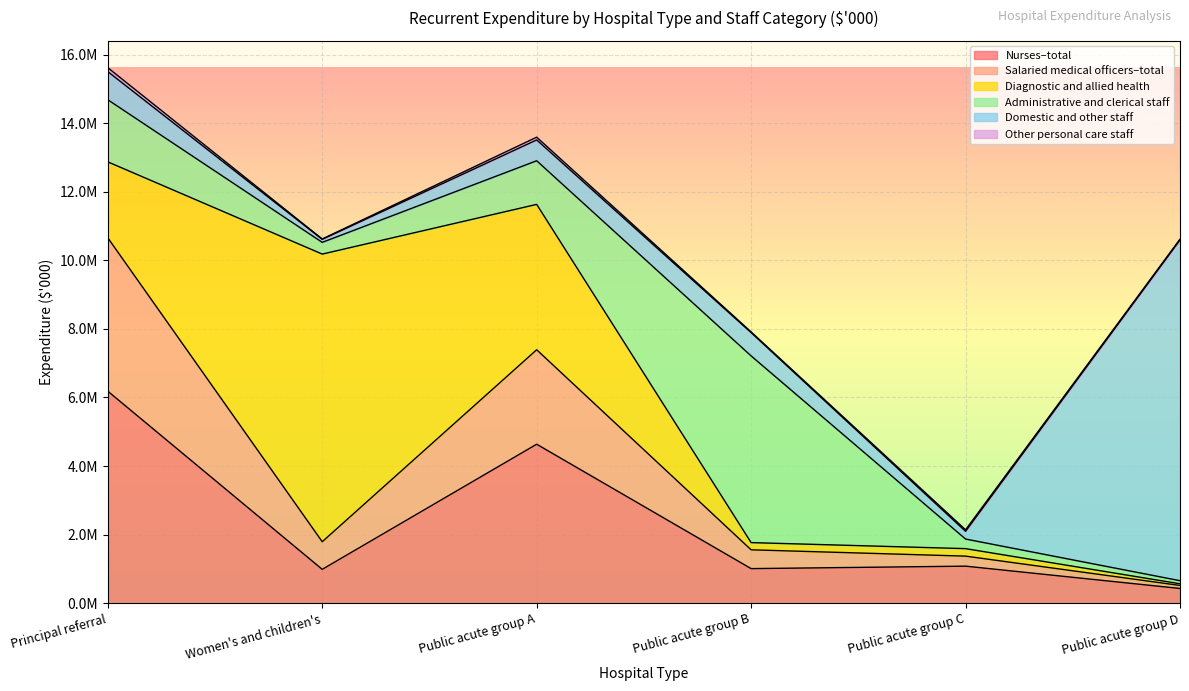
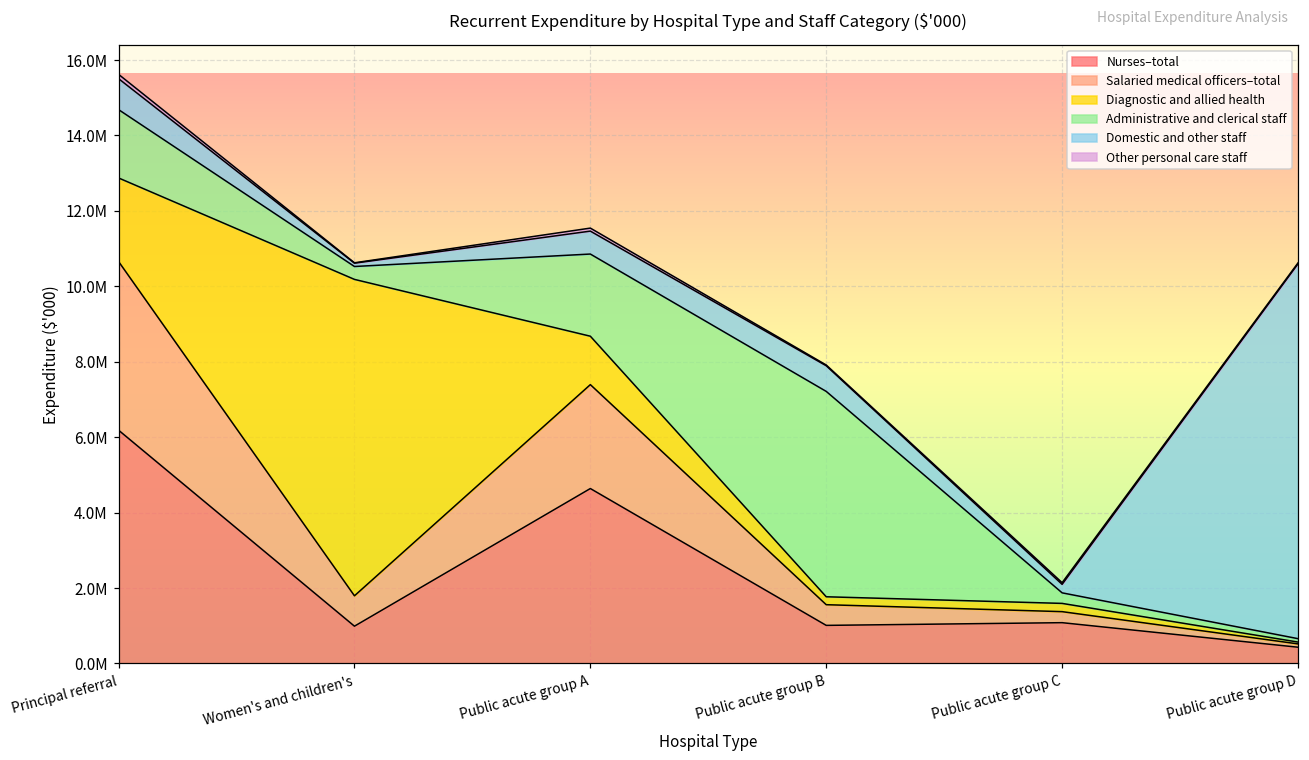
  {
    "Diagnostic and allied health": {
      "Principal referral": 2200000,
      "Women's and children's": 8400000,
-     "Public acute group A": 4200000,
+     "Public acute group A": 1300000,
      "Public acute group B": 200000,
      "Public acute group C": 200000
    },
    "Administrative and clerical staff": {
      "Principal referral": 1800000,
      "Women's and children's": 300000,
-     "Public acute group A": 1300000,
+     "Public acute group A": 2200000,
      "Public acute group B": 5400000,
      "Public acute group C": 300000,
      "Public acute group D": 100000
    },
    "Domestic and other staff": {
      "Principal referral": 800000,
      "Public acute group A": 600000
    },
    "Other personal care staff": {
      "Principal referral": 100000,
      "Public acute group A": 100000
    }
  }
